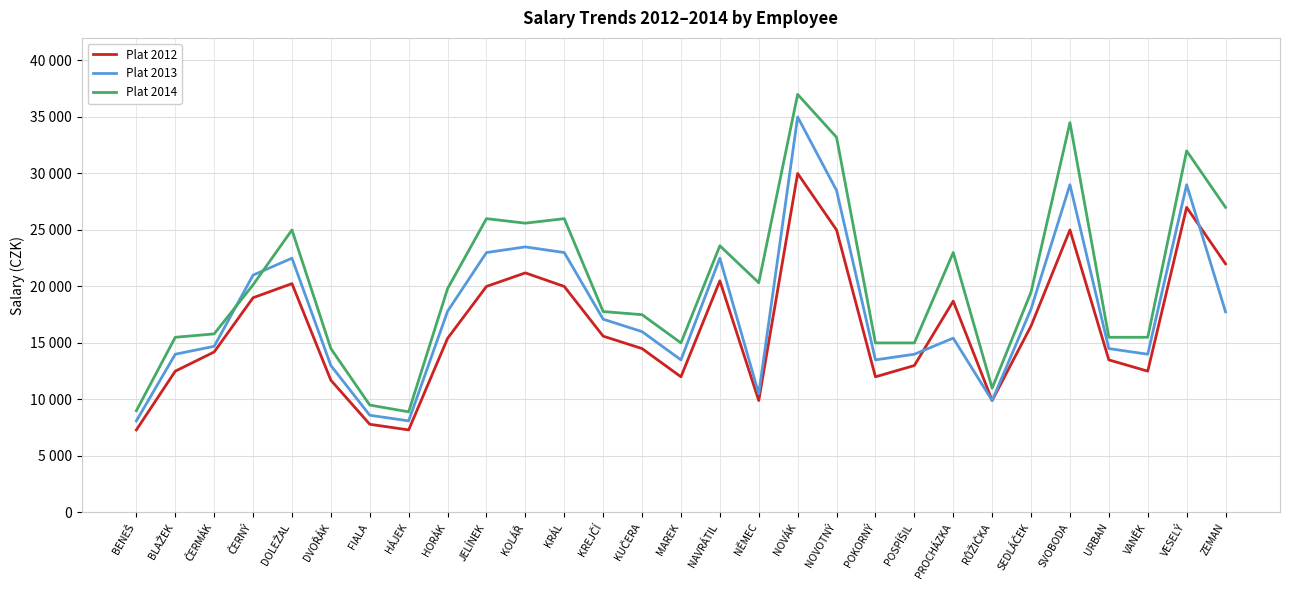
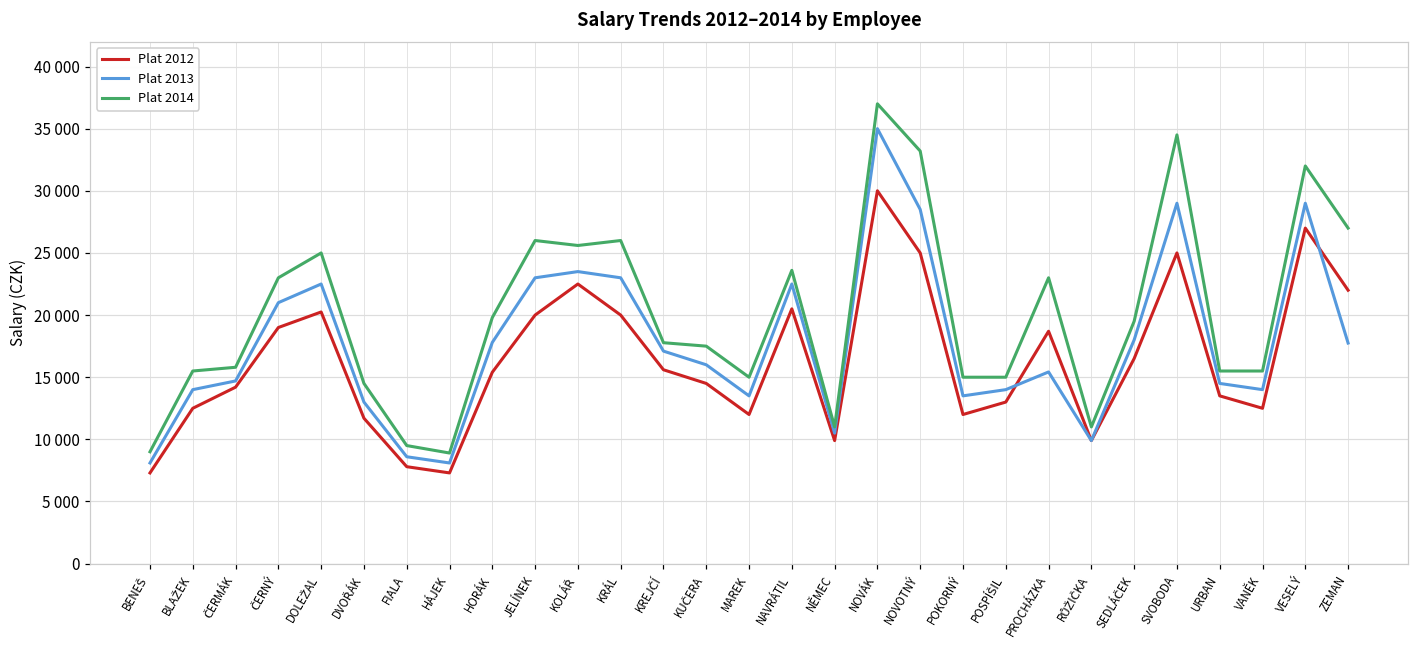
  {
    "Plat 2012": {
      "BENEŠ": 7300,
      "BLAŽEK": 12500,
      "ČERMÁK": 14200,
      "ČERNÝ": 19000,
      "DOLEŽAL": 20300,
      "DVOŘÁK": 11700,
      "FIALA": 7800,
      "HÁJEK": 7300,
      "HORÁK": 15400,
      "JELÍNEK": 20000,
-     "KOLÁŘ": 21200,
+     "KOLÁŘ": 22500,
      "KRÁL": 20000,
      "KREJČÍ": 15600,
      "KUČERA": 14500,
      "MAREK": 12000,
      "NAVRÁTIL": 20500,
      "NĚMEC": 9900,
      "NOVÁK": 30000,
      "NOVOTNÝ": 25000,
      "POKORNÝ": 12000,
      "POSPÍŠIL": 13000,
      "PROCHÁZKA": 18700,
      "SEDLÁČEK": 16500,
      "SVOBODA": 25000,
      "URBAN": 13500,
      "VANĚK": 12500,
      "VESELÝ": 27000,
      "ZEMAN": 22000
    },
    "Plat 2013": {
      "BENEŠ": 8100,
      "BLAŽEK": 14000,
      "ČERMÁK": 14700,
      "ČERNÝ": 21000,
      "DOLEŽAL": 22500,
      "DVOŘÁK": 13000,
      "FIALA": 8600,
      "HÁJEK": 8100,
      "HORÁK": 17800,
      "JELÍNEK": 23000,
      "KOLÁŘ": 23500,
      "KRÁL": 23000,
      "KREJČÍ": 17100,
      "KUČERA": 16000,
      "MAREK": 13500,
      "NAVRÁTIL": 22500,
      "NĚMEC": 10500,
      "NOVÁK": 35000,
      "NOVOTNÝ": 28500,
      "POKORNÝ": 13500,
      "POSPÍŠIL": 14000,
      "PROCHÁZKA": 15400,
      "SEDLÁČEK": 18000,
      "SVOBODA": 29000,
      "URBAN": 14500,
      "VANĚK": 14000,
      "VESELÝ": 29000,
      "ZEMAN": 17800
    },
    "Plat 2014": {
      "BENEŠ": 9000,
      "BLAŽEK": 15500,
      "ČERMÁK": 15800,
-     "ČERNÝ": 20100,
+     "ČERNÝ": 23000,
      "DOLEŽAL": 25000,
      "DVOŘÁK": 14500,
      "FIALA": 9500,
      "HÁJEK": 8900,
      "HORÁK": 19800,
      "JELÍNEK": 26000,
      "KOLÁŘ": 25600,
      "KRÁL": 26000,
      "KREJČÍ": 17800,
      "KUČERA": 17500,
      "MAREK": 15000,
      "NAVRÁTIL": 23600,
-     "NĚMEC": 20300,
+     "NĚMEC": 11000,
      "NOVÁK": 37000,
      "NOVOTNÝ": 33200,
      "POKORNÝ": 15000,
      "POSPÍŠIL": 15000,
      "PROCHÁZKA": 23000,
      "RŮŽIČKA": 11000,
      "SEDLÁČEK": 19500,
      "SVOBODA": 34500,
      "URBAN": 15500,
      "VANĚK": 15500,
      "VESELÝ": 32000,
      "ZEMAN": 27000
    }
  }
